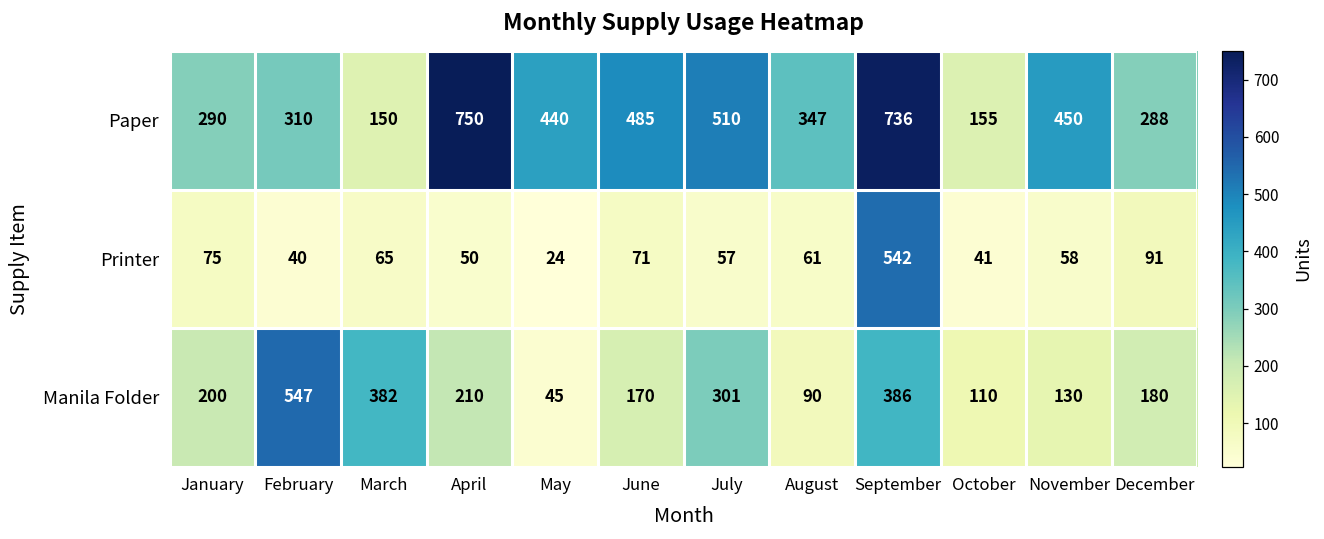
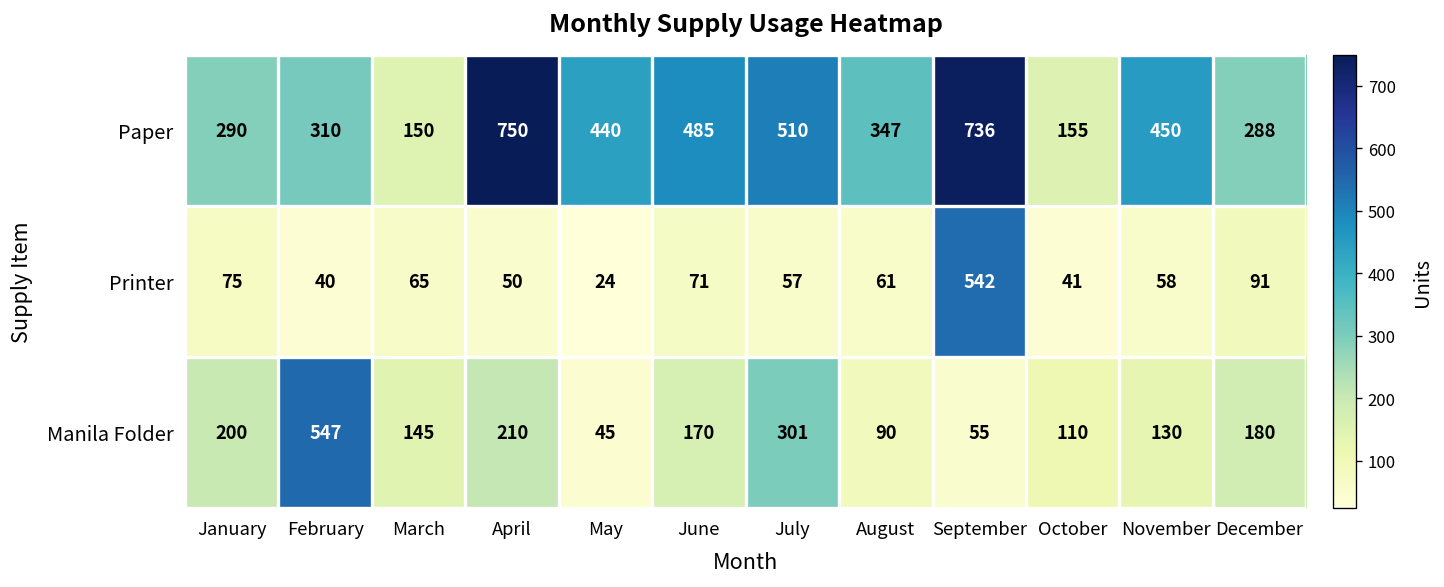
  {
    "Paper": {
      "January": 290,
      "February": 310,
      "March": 150,
      "April": 750,
      "May": 440,
      "June": 485,
      "July": 510,
      "August": 347,
      "September": 736,
      "October": 155,
      "November": 450,
      "December": 288
    },
    "Printer": {
      "January": 75,
      "February": 40,
      "March": 65,
      "April": 50,
      "May": 24,
      "June": 71,
      "July": 57,
      "August": 61,
      "September": 542,
      "October": 41,
      "November": 58,
      "December": 91
    },
    "Manila Folder": {
      "January": 200,
      "February": 547,
-     "March": 382,
+     "March": 145,
      "April": 210,
      "May": 45,
      "June": 170,
      "July": 301,
      "August": 90,
-     "September": 386,
+     "September": 55,
      "October": 110,
      "November": 130,
      "December": 180
    }
  }
